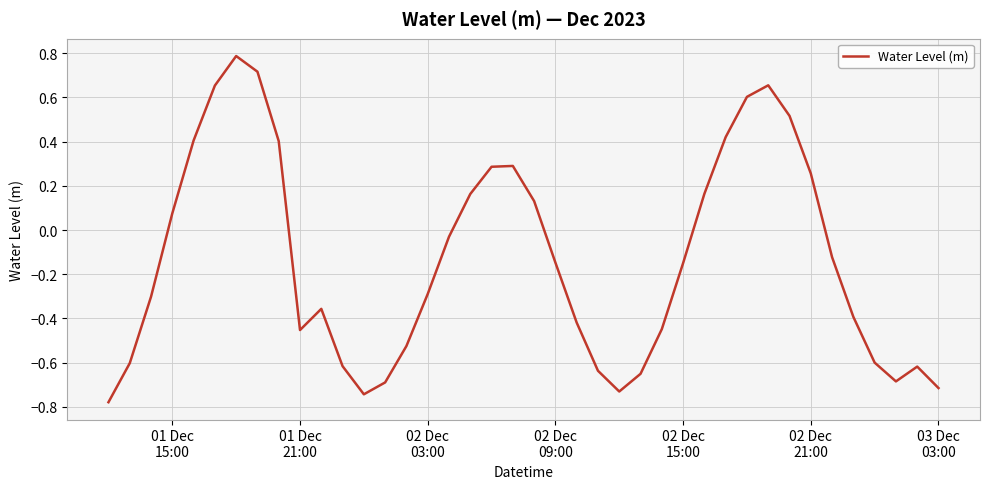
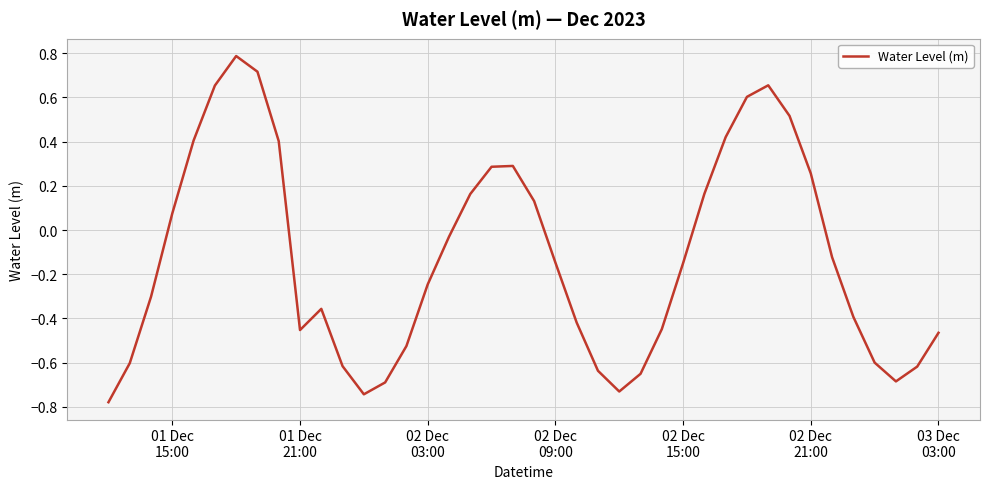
  {
    "01 Dec 15:00": 0.08,
    "01 Dec 21:00": -0.45,
-   "02 Dec 03:00": -0.29,
+   "02 Dec 03:00": -0.25,
    "02 Dec 09:00": -0.15,
    "02 Dec 15:00": -0.15,
    "02 Dec 21:00": 0.26,
-   "03 Dec 03:00": -0.72
+   "03 Dec 03:00": -0.47
  }
